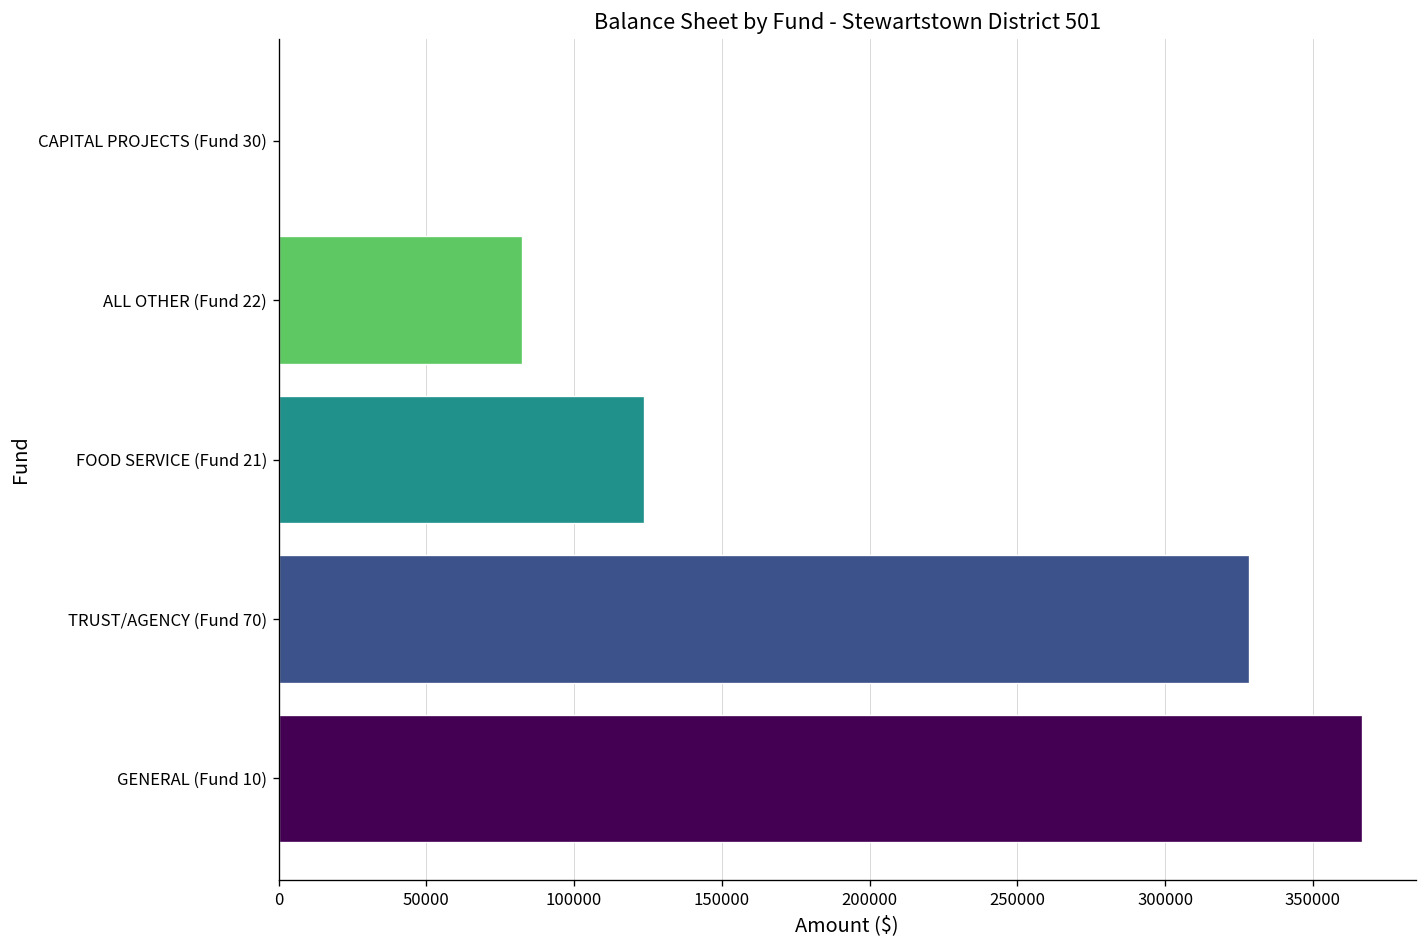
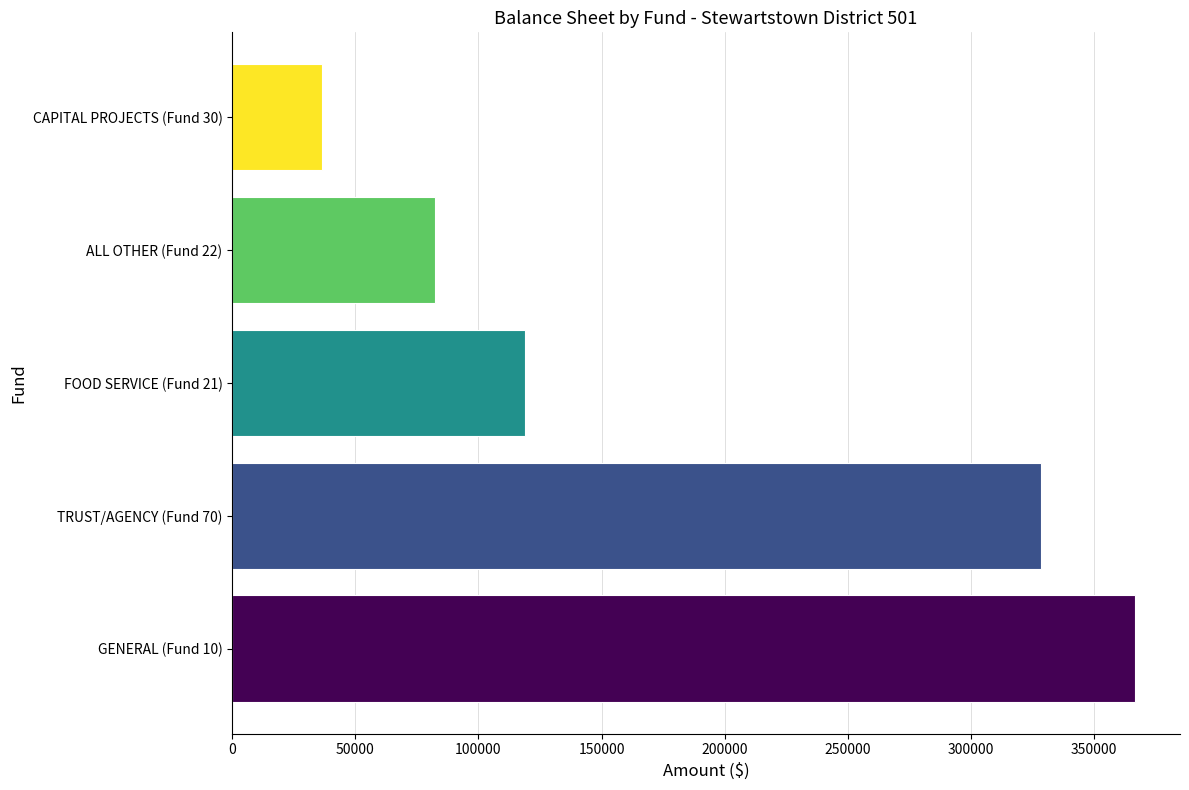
  {
-   "CAPITAL PROJECTS (Fund 30)": 0,
+   "CAPITAL PROJECTS (Fund 30)": 36000,
    "ALL OTHER (Fund 22)": 82000,
-   "FOOD SERVICE (Fund 21)": 123000,
+   "FOOD SERVICE (Fund 21)": 119000,
    "TRUST/AGENCY (Fund 70)": 329000,
    "GENERAL (Fund 10)": 367000
  }
